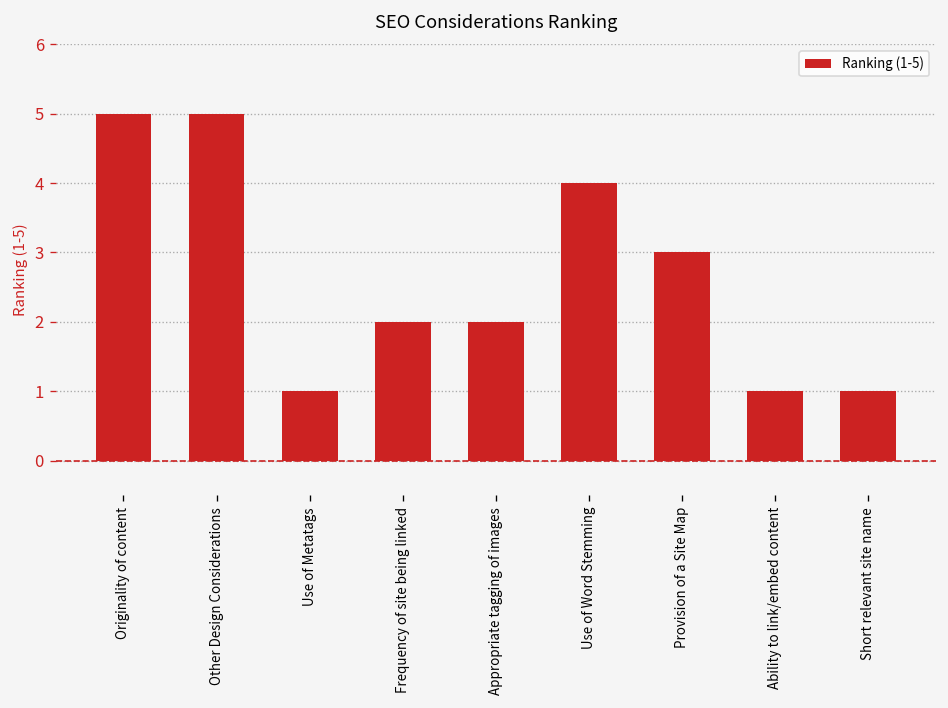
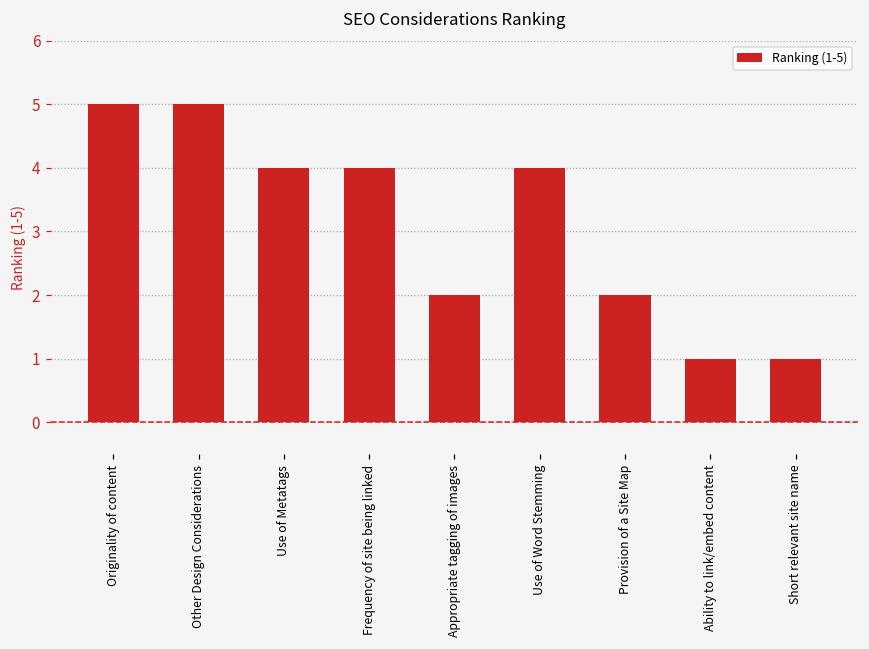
  {
    "Originality of content": 5,
    "Other Design Considerations": 5,
-   "Use of Metatags": 1,
-   "Frequency of site being linked": 2,
+   "Use of Metatags": 4,
+   "Frequency of site being linked": 4,
    "Appropriate tagging of images": 2,
    "Use of Word Stemming": 4,
-   "Provision of a Site Map": 3,
+   "Provision of a Site Map": 2,
    "Ability to link/embed content": 1,
    "Short relevant site name": 1
  }
